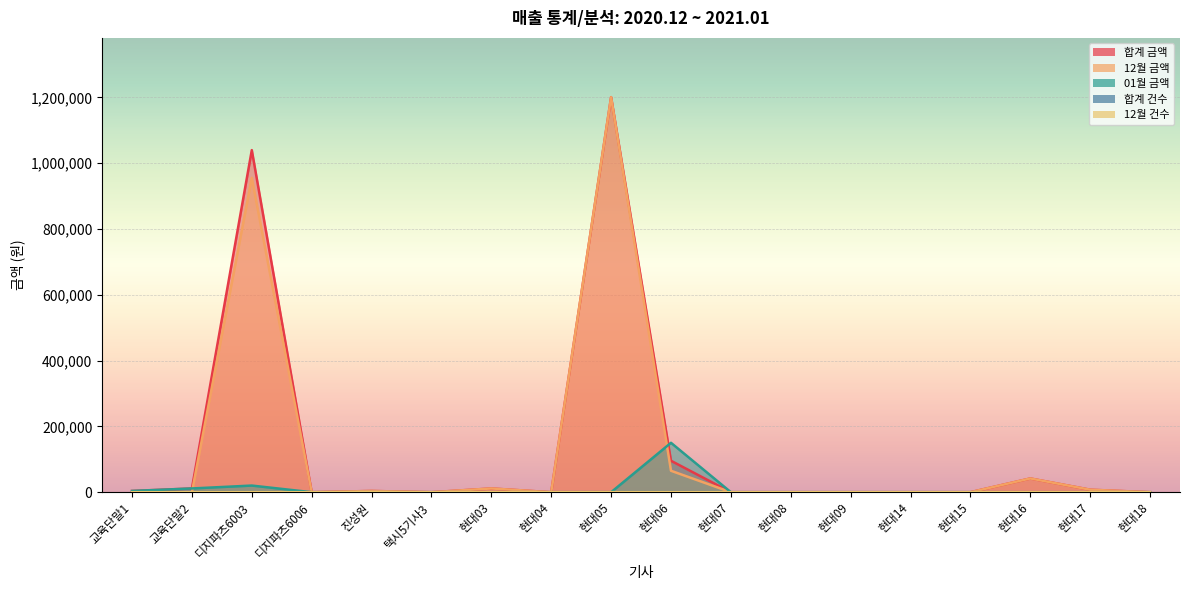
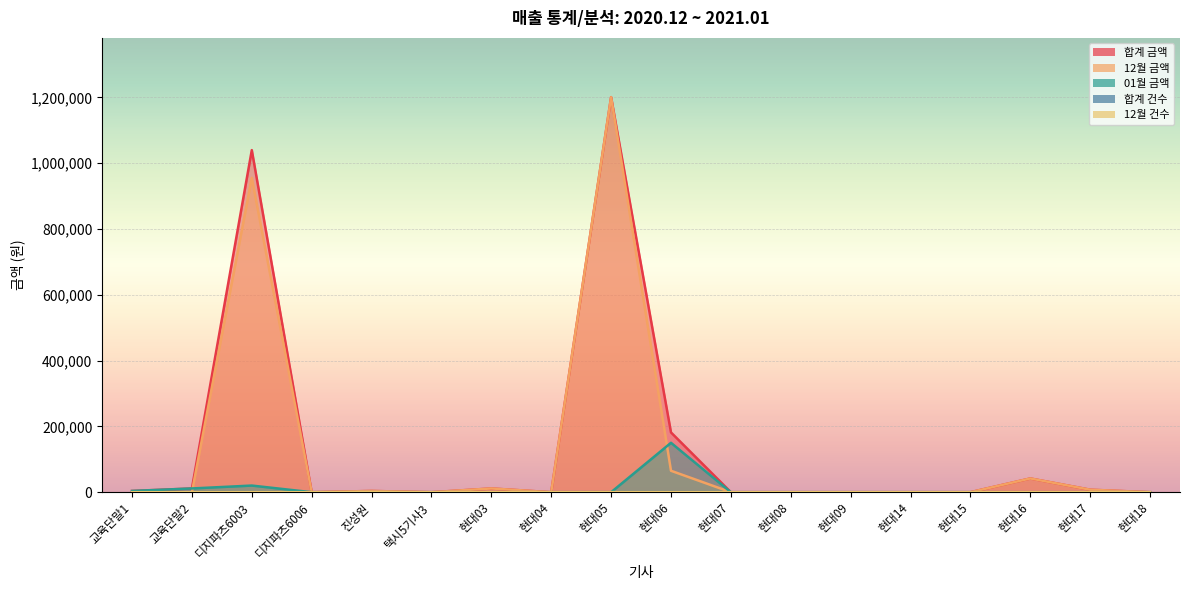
  {
    "합계 금액": {
      "디지파츠6003": "1,040,000",
-     "현대06": "100,000"
+     "현대06": "180,000"
    },
    "01월 금액": {
      "디지파츠6003": "20,000",
      "현대06": "150,000"
    }
  }
